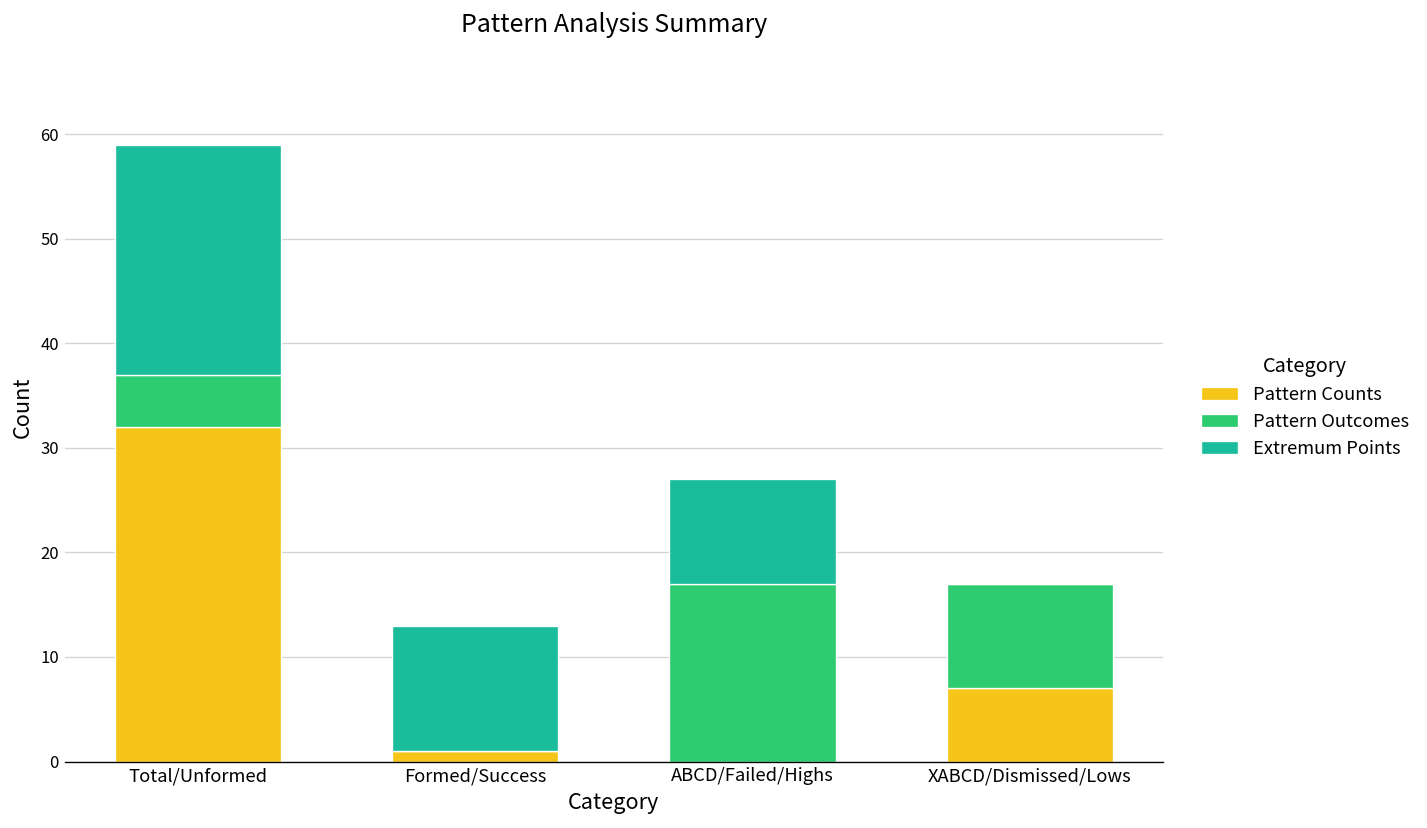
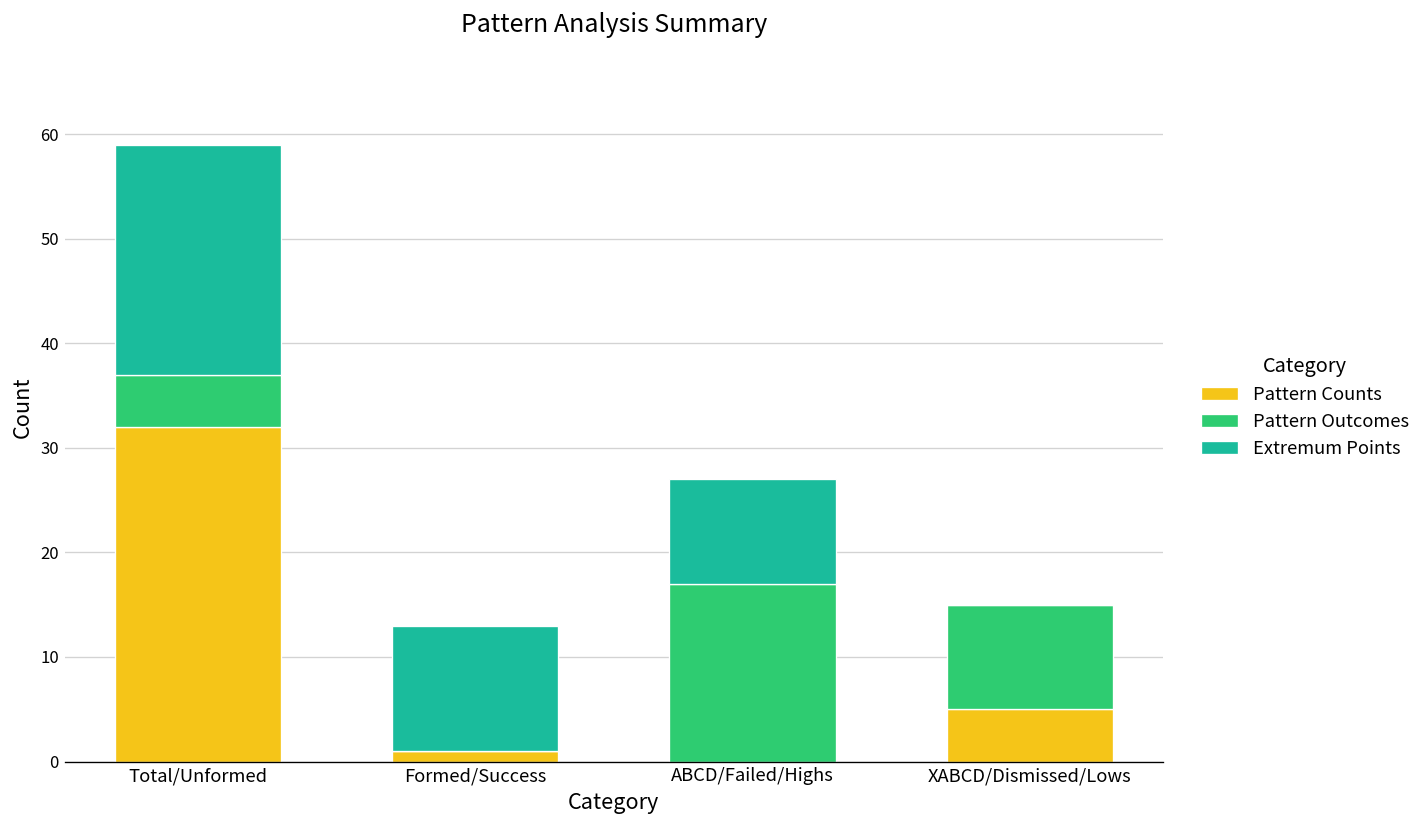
  {
    "Pattern Counts": {
      "Total/Unformed": 32,
      "Formed/Success": 1,
      "ABCD/Failed/Highs": 0,
-     "XABCD/Dismissed/Lows": 7
+     "XABCD/Dismissed/Lows": 5
    }
  }
